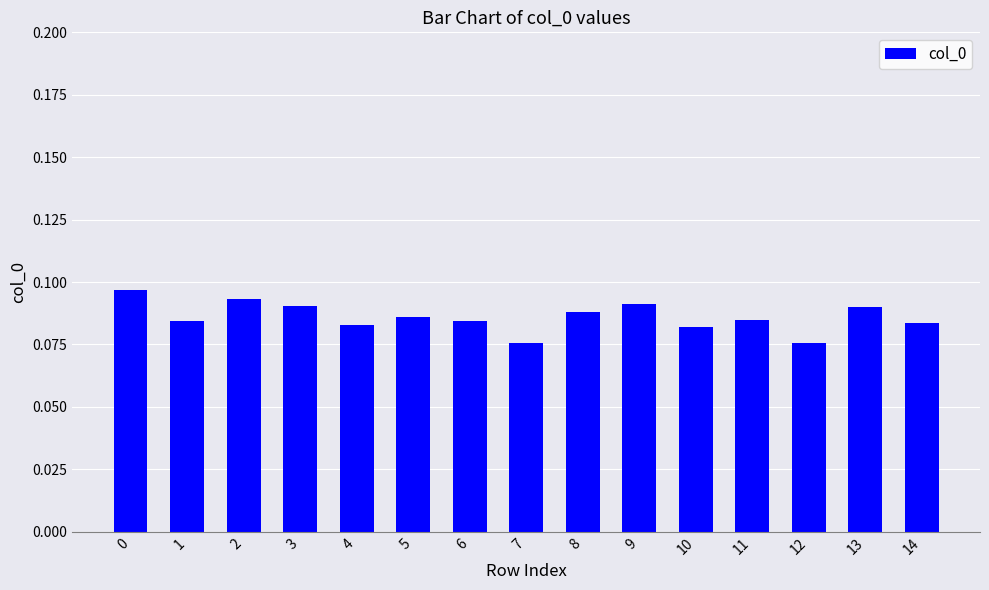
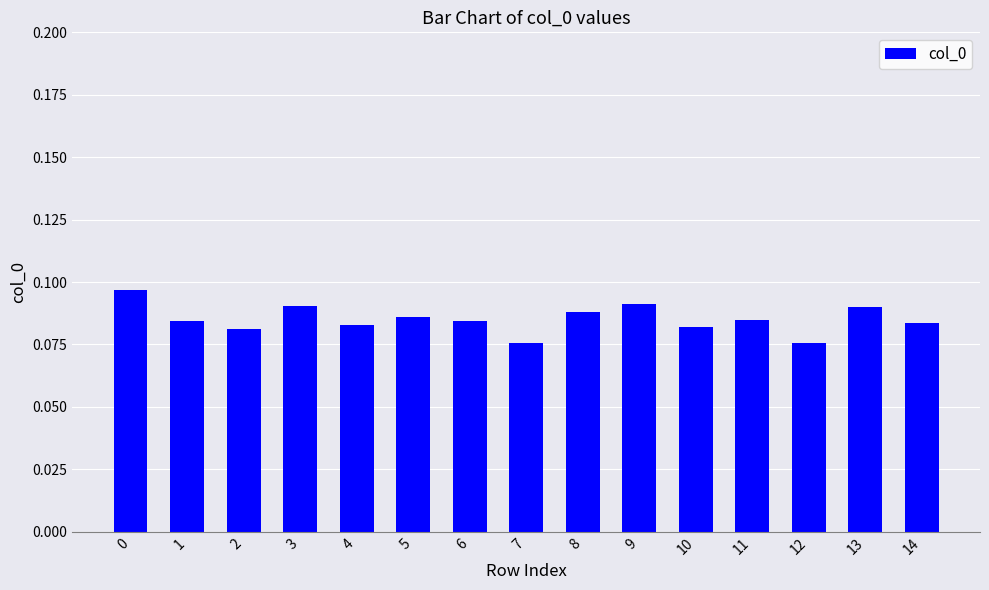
  {
    "0": 0.097,
    "1": 0.084,
-   "2": 0.093,
+   "2": 0.081,
    "3": 0.090,
    "4": 0.083,
    "5": 0.086,
    "6": 0.084,
    "7": 0.075,
    "8": 0.088,
    "9": 0.091,
    "10": 0.082,
    "11": 0.085,
    "12": 0.076,
    "13": 0.090,
    "14": 0.084
  }
